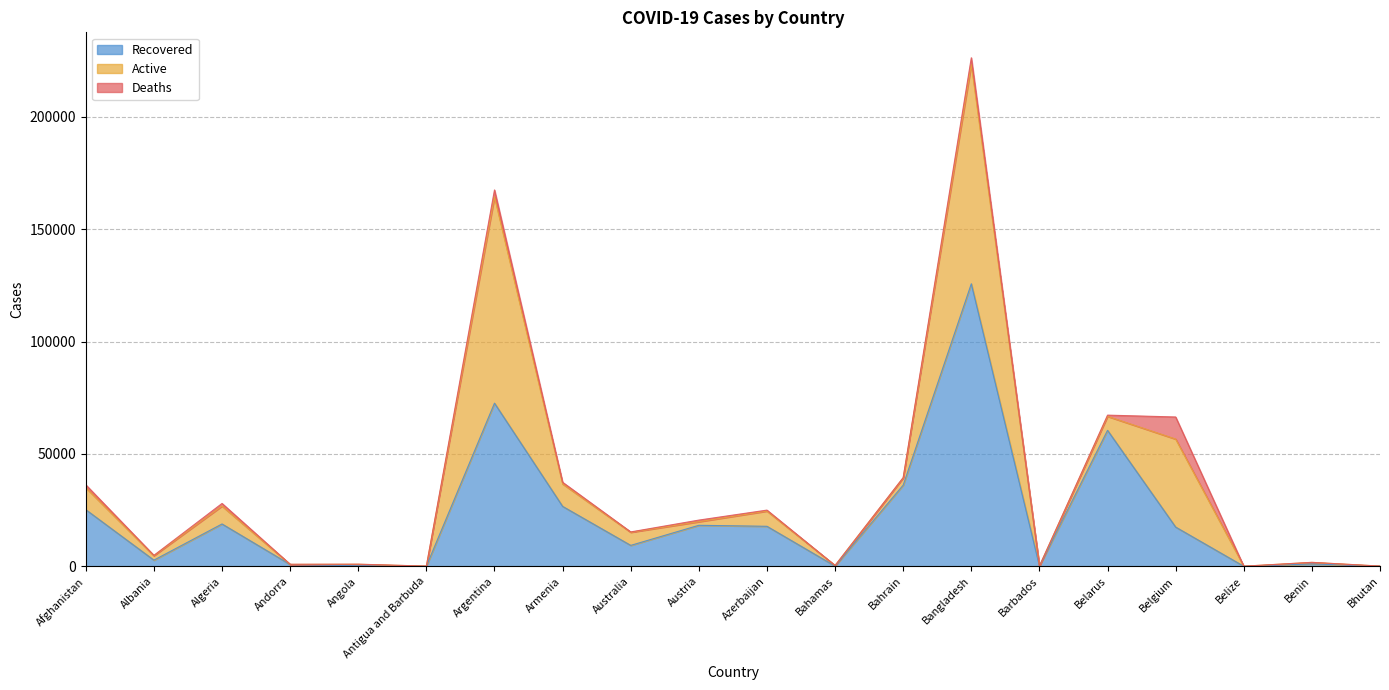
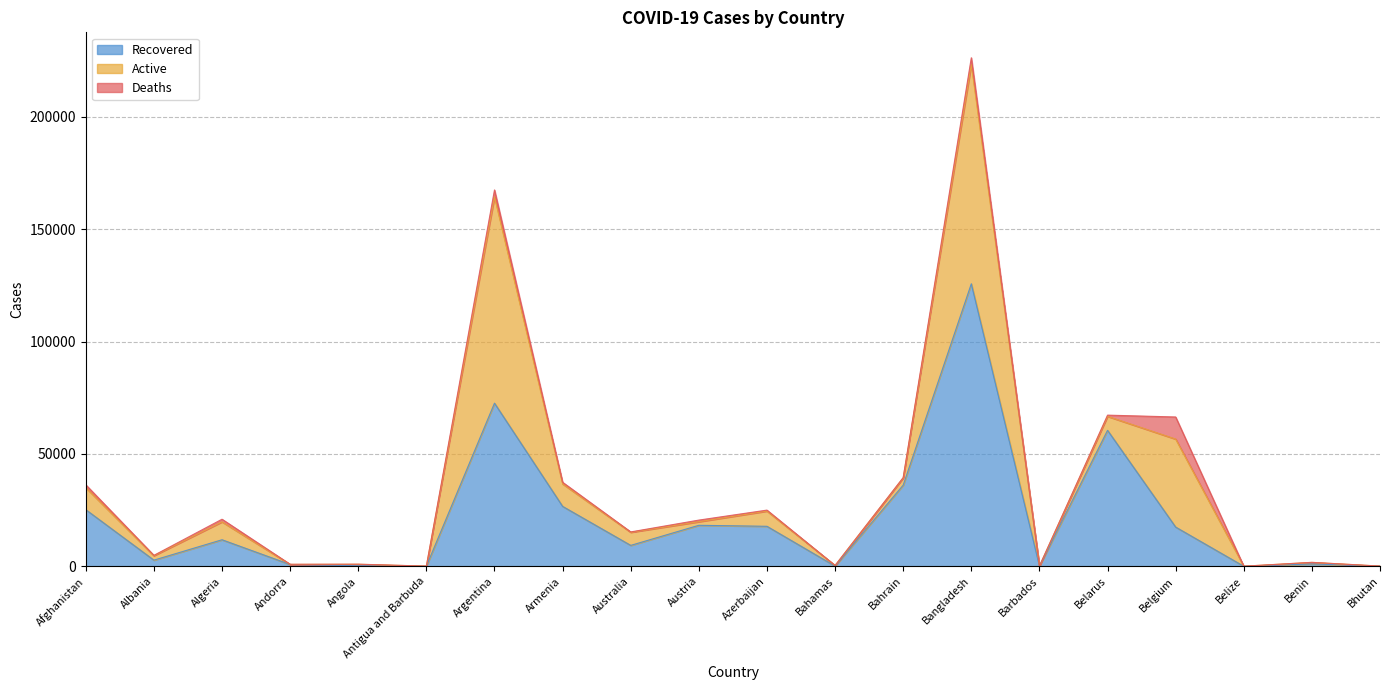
  {
    "Recovered": {
      "Afghanistan": 25000,
      "Albania": 3000,
-     "Algeria": 19000,
+     "Algeria": 12000,
      "Argentina": 73000,
      "Armenia": 27000,
      "Australia": 9000,
      "Austria": 18000,
      "Azerbaijan": 18000,
      "Bahrain": 36000,
      "Bangladesh": 126000,
      "Belarus": 60000,
      "Belgium": 17000
    },
    "Active": {
      "Afghanistan": 10000,
      "Algeria": 8000,
      "Argentina": 92000,
      "Bangladesh": 98000,
      "Belgium": 39000
    },
    "Deaths": {
      "Afghanistan": 1000,
      "Algeria": 1000,
      "Argentina": 3000,
      "Bangladesh": 3000,
      "Belgium": 10000
    }
  }
